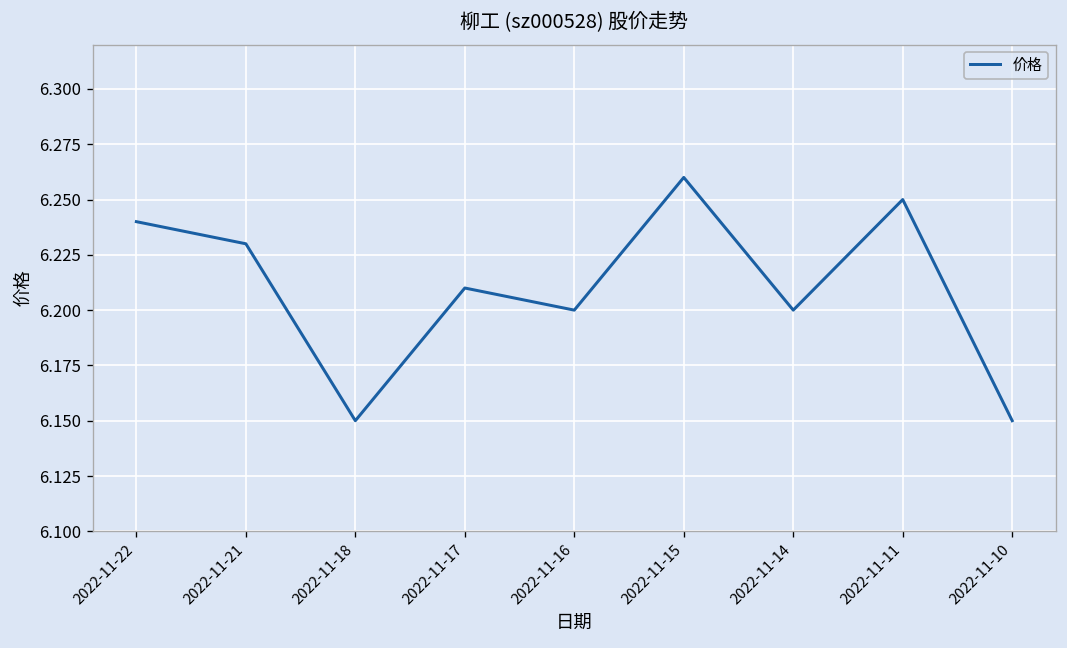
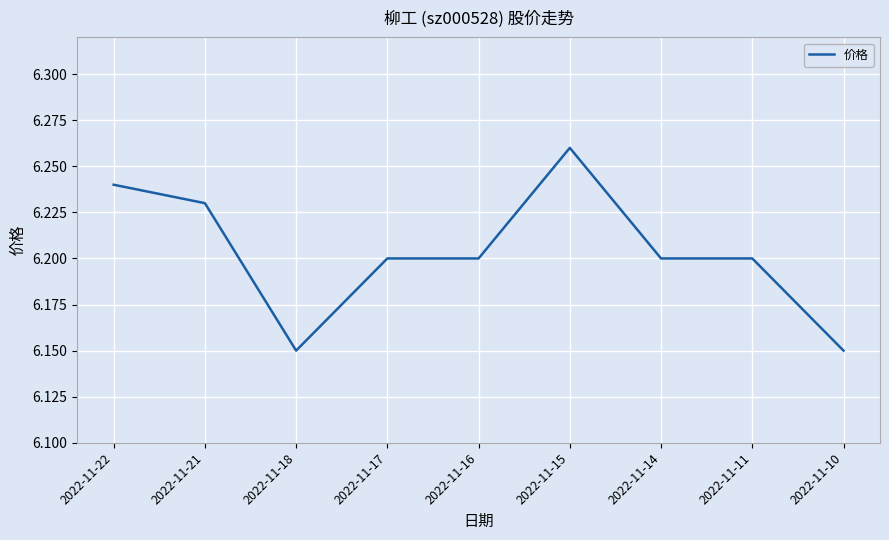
  {
    "2022-11-22": 6.24,
    "2022-11-21": 6.23,
    "2022-11-18": 6.15,
-   "2022-11-17": 6.21,
+   "2022-11-17": 6.20,
    "2022-11-16": 6.20,
    "2022-11-15": 6.26,
    "2022-11-14": 6.20,
-   "2022-11-11": 6.25,
+   "2022-11-11": 6.20,
    "2022-11-10": 6.15
  }
